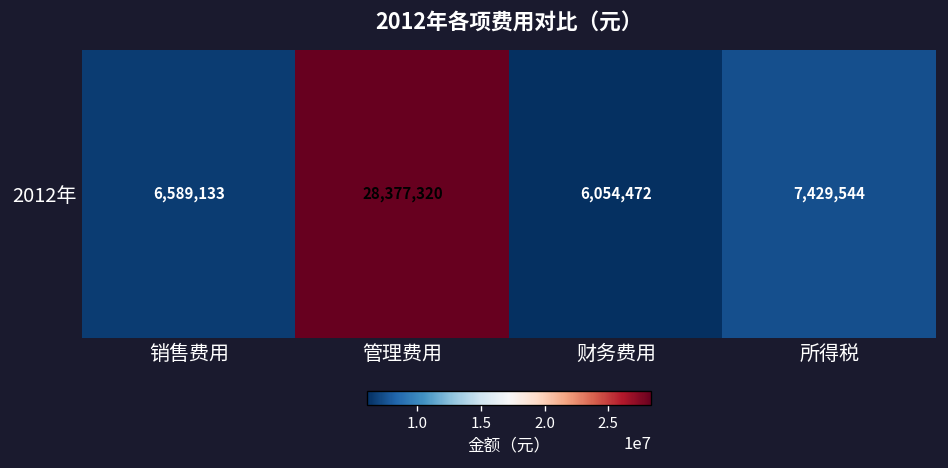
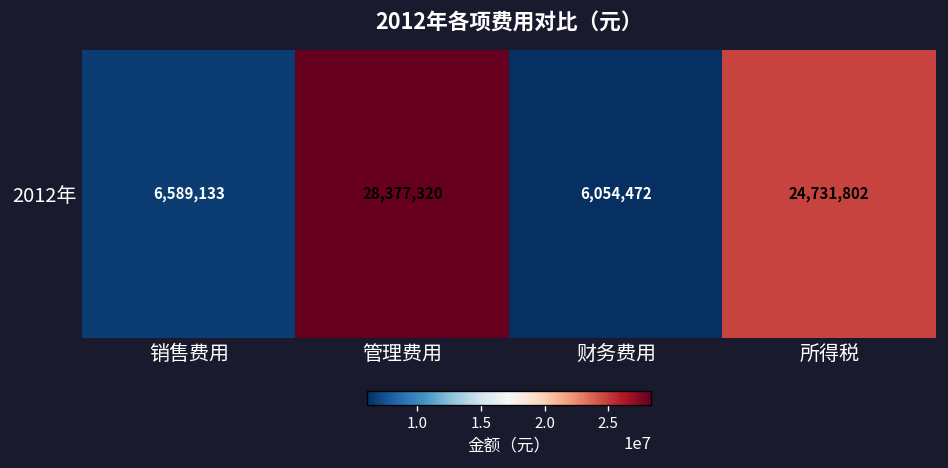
  {
    "2012年": {
      "销售费用": "6,589,133",
      "管理费用": "28,377,320",
      "财务费用": "6,054,472",
-     "所得税": "7,429,544"
+     "所得税": "24,731,802"
    }
  }
